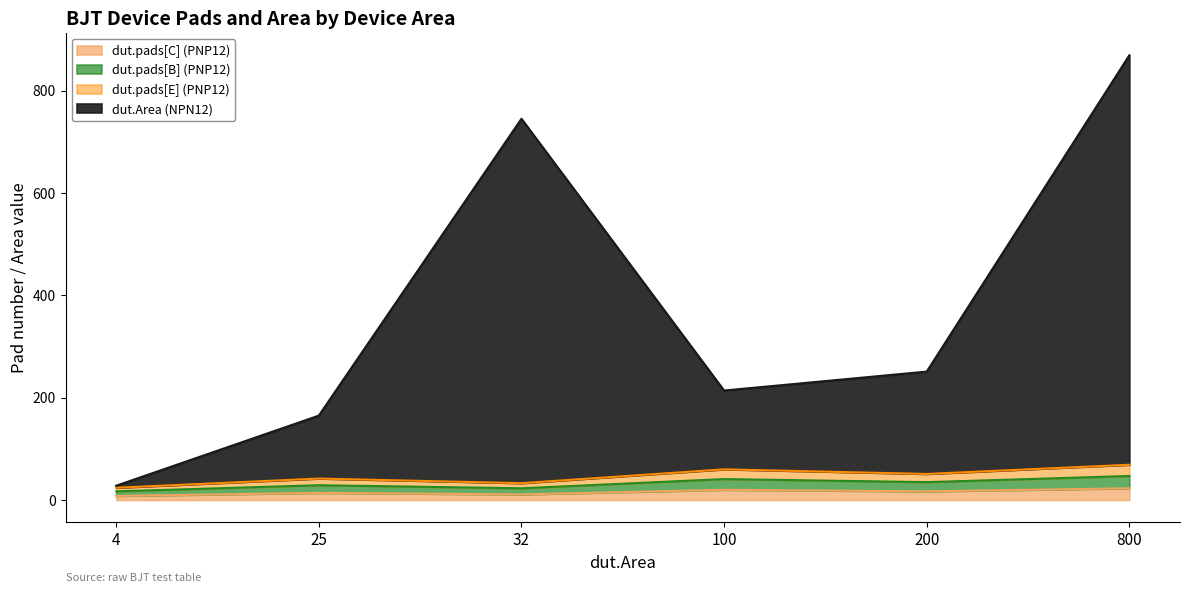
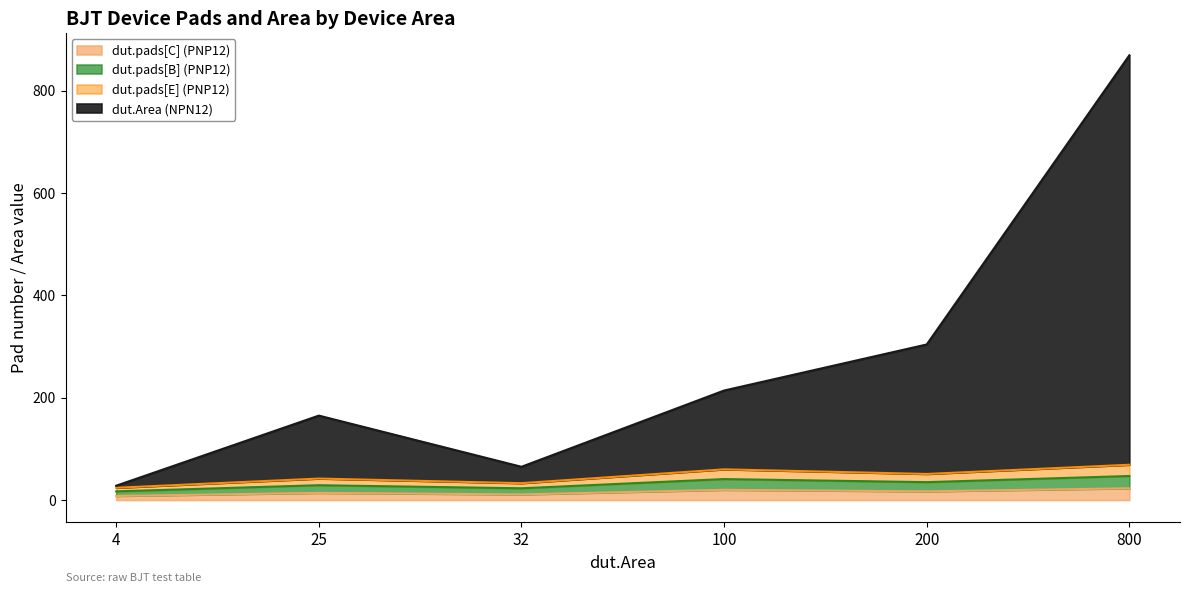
  {
    "dut.pads[B] (PNP12)": {
      "4": 10,
      "25": 20,
      "32": 10,
      "100": 20,
      "200": 20,
      "800": 20
    },
    "dut.Area (NPN12)": {
      "25": 120,
-     "32": 710,
+     "32": 30,
      "100": 150,
-     "200": 200,
+     "200": 250,
      "800": 800
    }
  }
